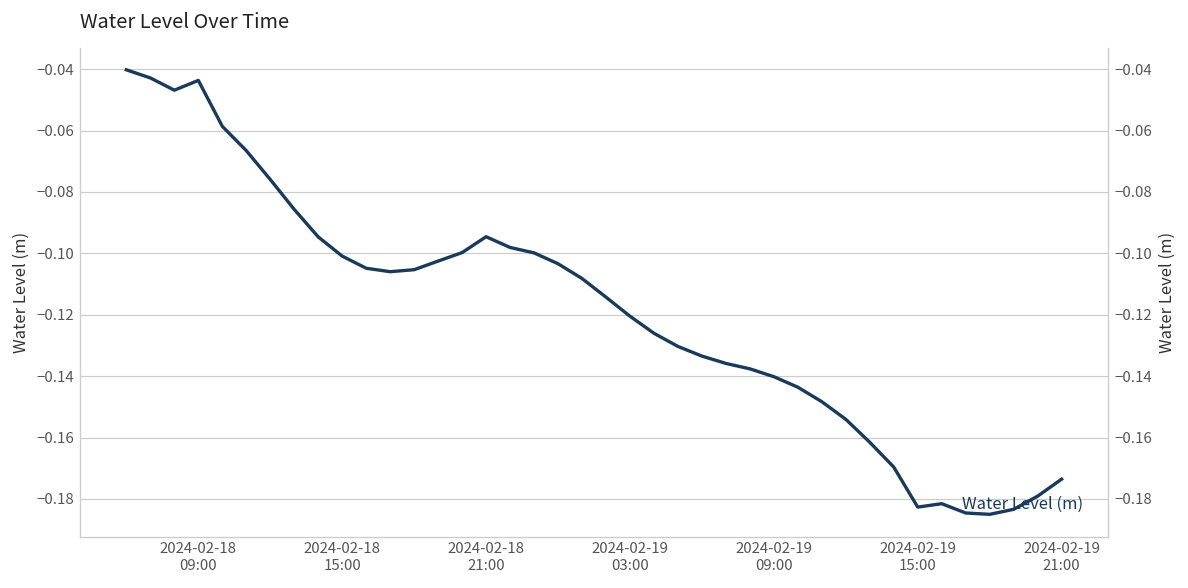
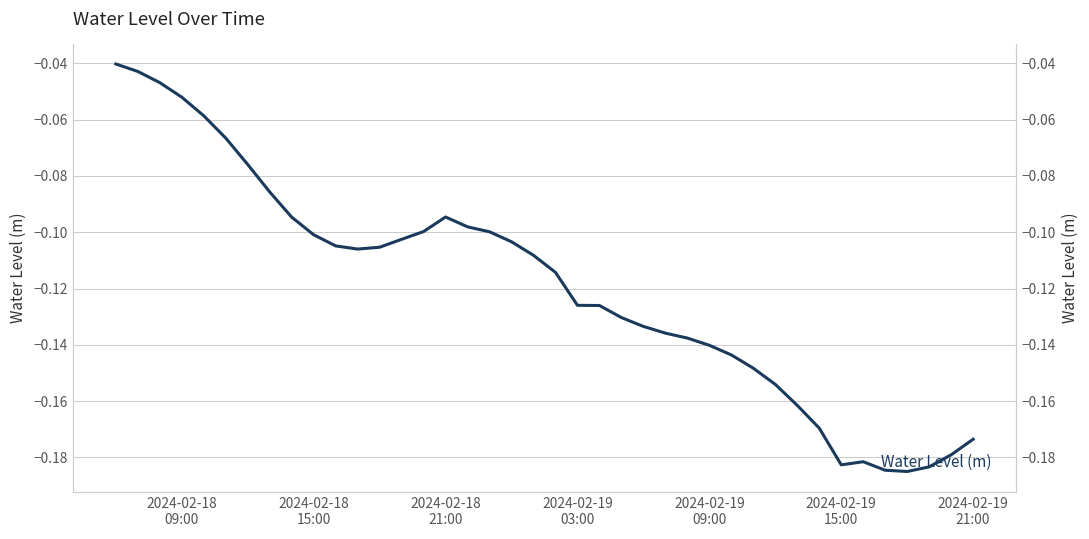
  {
-   "2024-02-18 09:00": -0.044,
+   "2024-02-18 09:00": -0.052,
    "2024-02-18 15:00": -0.101,
    "2024-02-18 21:00": -0.095,
-   "2024-02-19 03:00": -0.120,
+   "2024-02-19 03:00": -0.126,
    "2024-02-19 09:00": -0.140,
    "2024-02-19 15:00": -0.183,
    "2024-02-19 21:00": -0.174
  }
